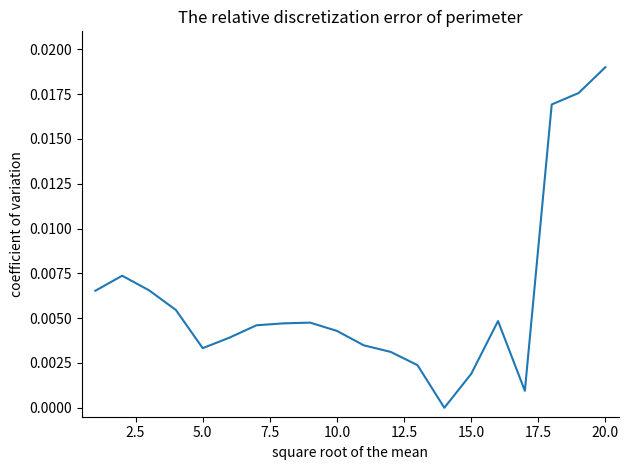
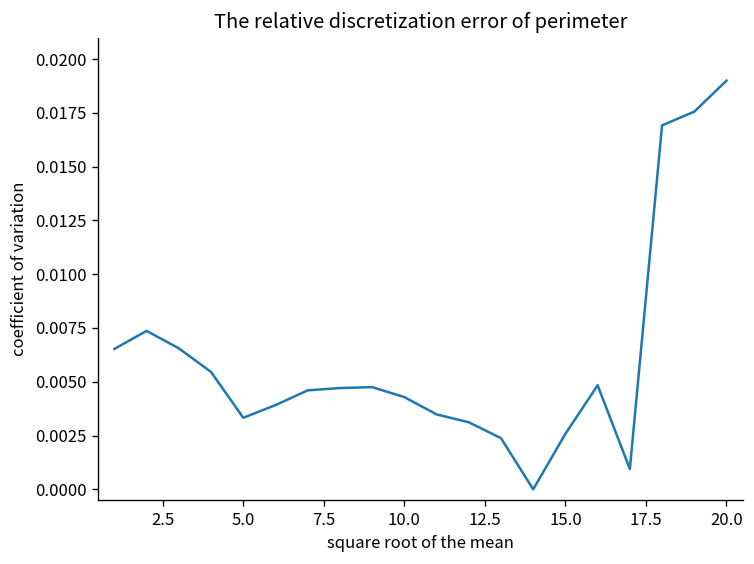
  {
    "5.0": 0.0033,
    "10.0": 0.0043,
-   "15.0": 0.0019,
+   "15.0": 0.0026,
    "20.0": 0.0190
  }
